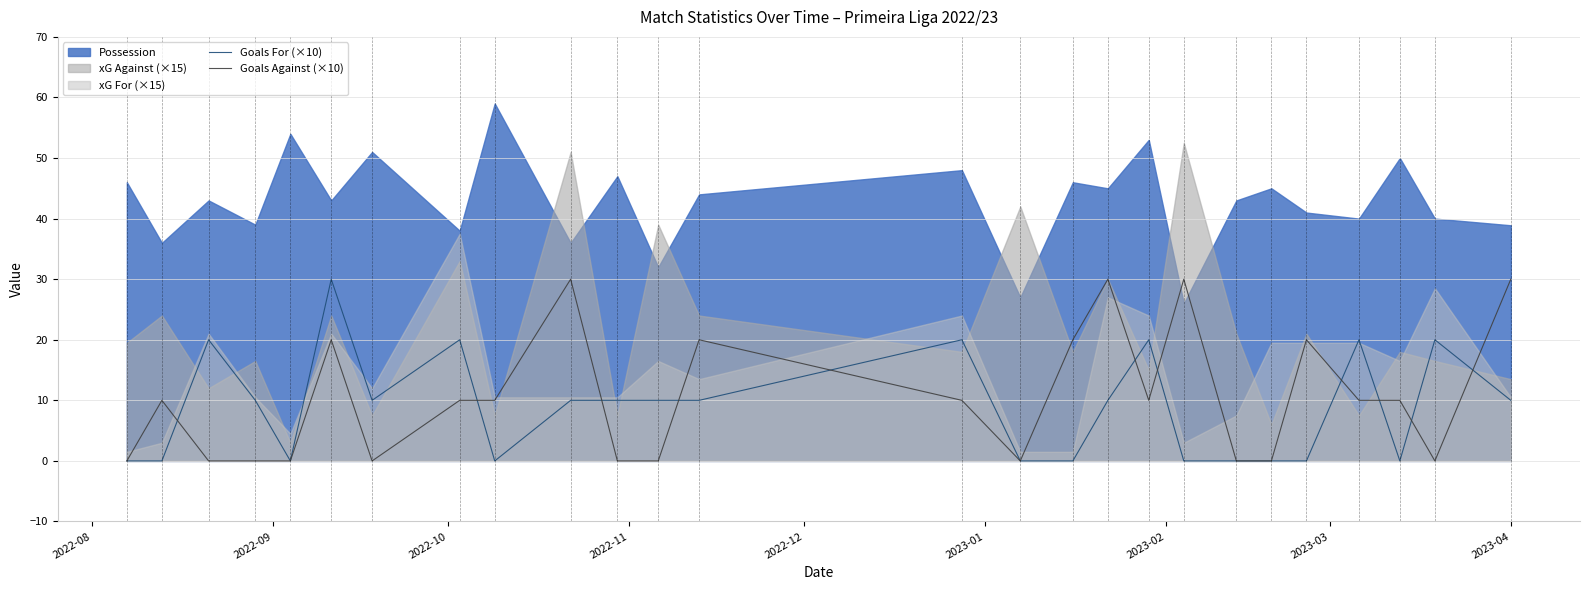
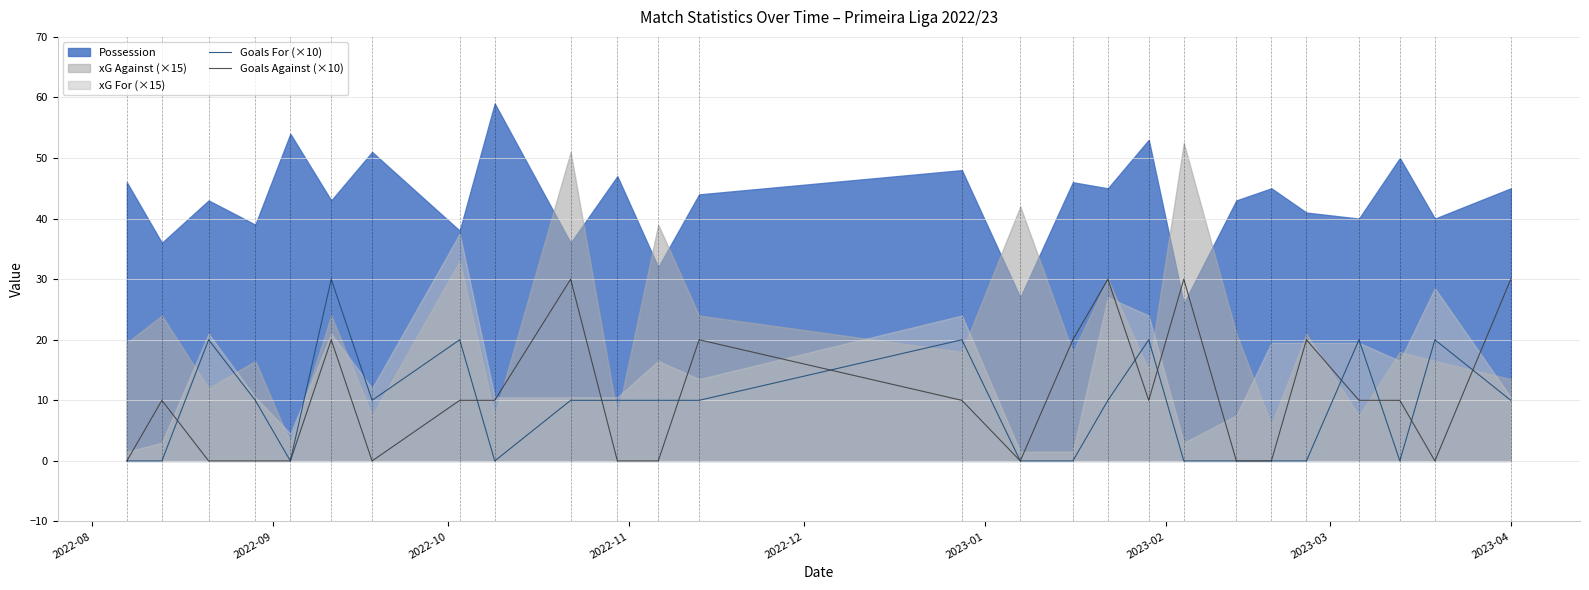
  {
    "Possession": {
-     "2023-04": 39
+     "2023-04": 45
    },
    "Goals For (×10)": {
      "2023-04": 10
    },
    "Goals Against (×10)": {
      "2023-04": 30
    }
  }
